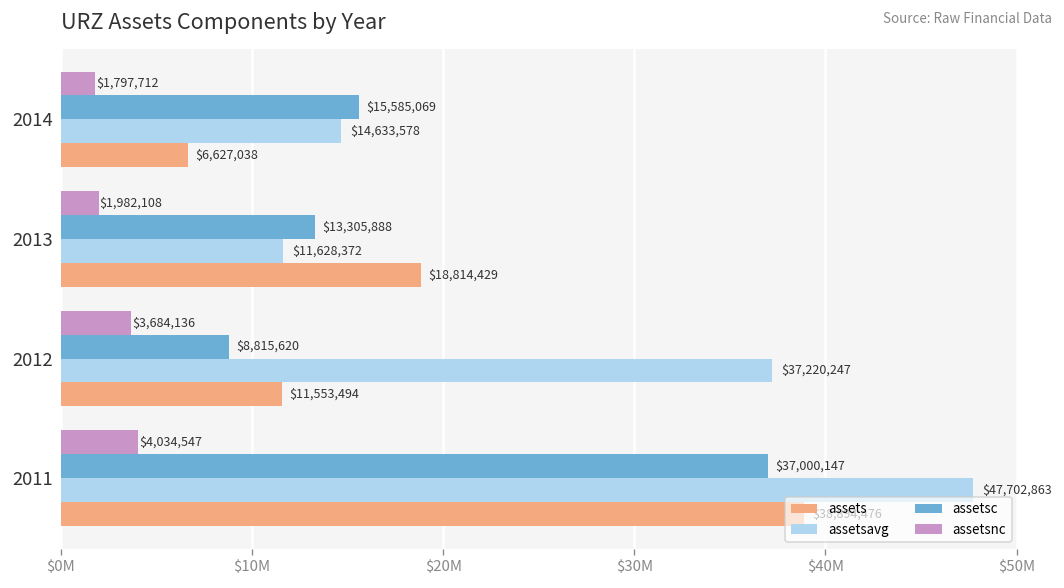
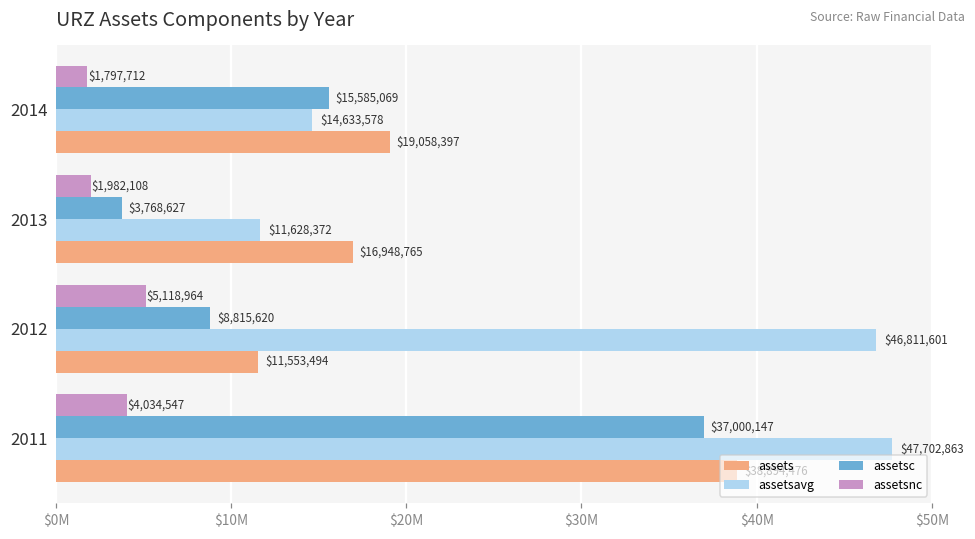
  {
    "assets": {
-     "2014": "$6,627,038",
-     "2013": "$18,814,429",
+     "2014": "$19,058,397",
+     "2013": "$16,948,765",
      "2012": "$11,553,494"
    },
    "assetsavg": {
      "2014": "$14,633,578",
      "2013": "$11,628,372",
-     "2012": "$37,220,247",
+     "2012": "$46,811,601",
      "2011": "$47,702,863"
    },
    "assetsc": {
      "2014": "$15,585,069",
-     "2013": "$13,305,888",
+     "2013": "$3,768,627",
      "2012": "$8,815,620",
      "2011": "$37,000,147"
    },
    "assetsnc": {
      "2014": "$1,797,712",
      "2013": "$1,982,108",
-     "2012": "$3,684,136",
+     "2012": "$5,118,964",
      "2011": "$4,034,547"
    }
  }
